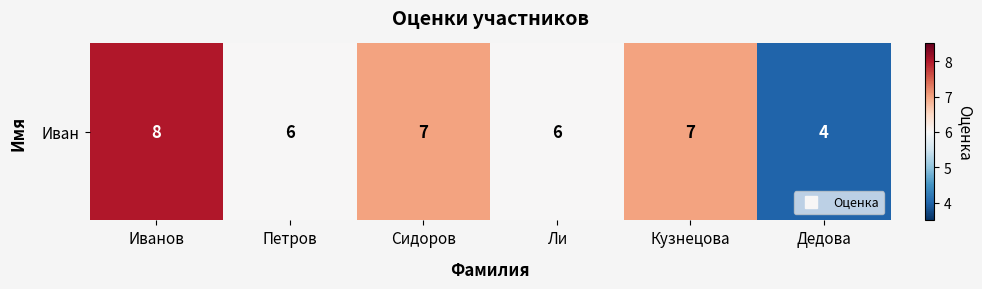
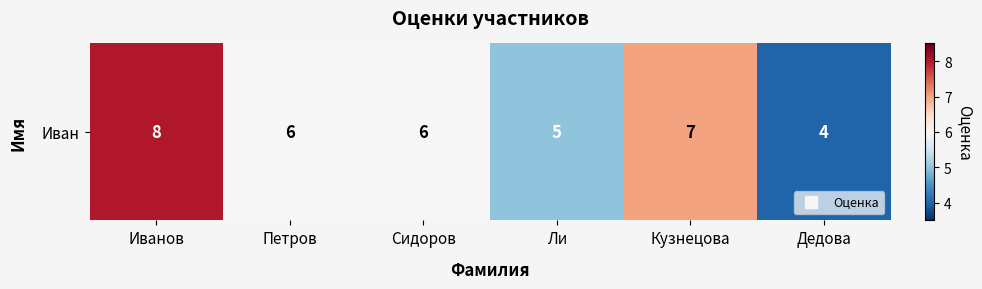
  {
    "Иван": {
      "Иванов": 8,
      "Петров": 6,
-     "Сидоров": 7,
-     "Ли": 6,
+     "Сидоров": 6,
+     "Ли": 5,
      "Кузнецова": 7,
      "Дедова": 4
    }
  }
